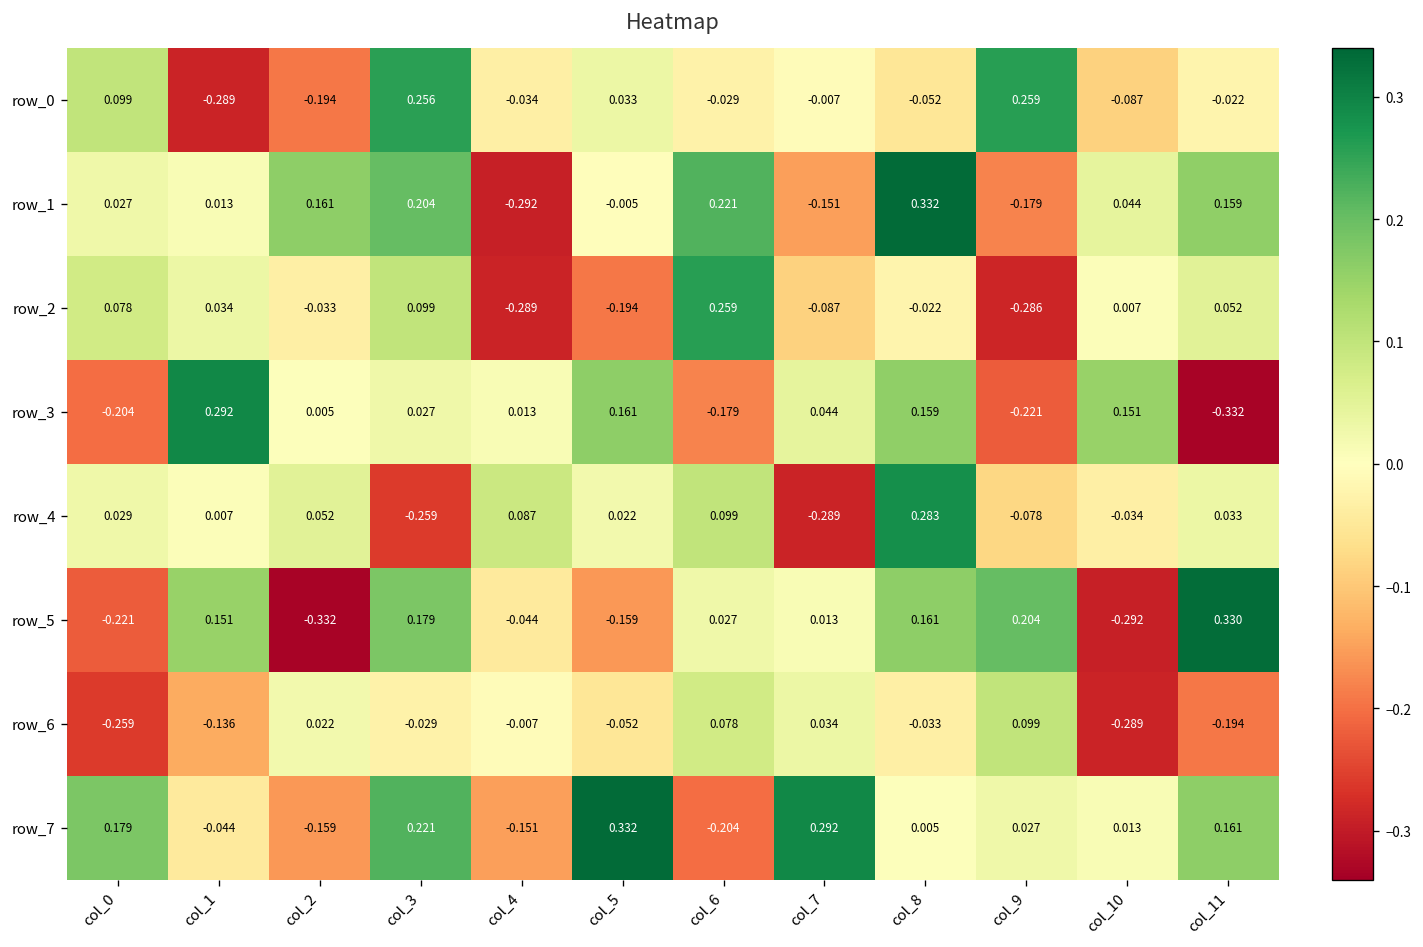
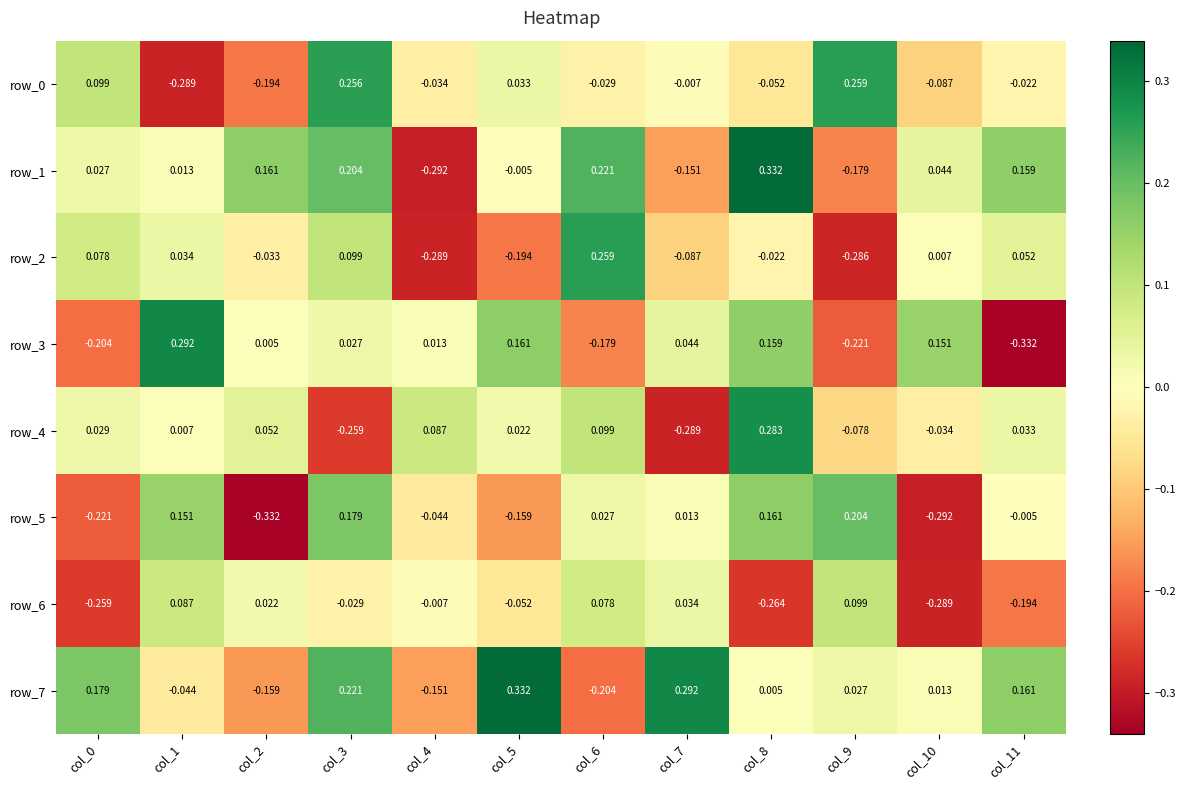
  {
    "row_0": {
      "col_0": 0.099,
      "col_1": -0.289,
      "col_2": -0.194,
      "col_3": 0.256,
      "col_4": -0.034,
      "col_5": 0.033,
      "col_6": -0.029,
      "col_7": -0.007,
      "col_8": -0.052,
      "col_9": 0.259,
      "col_10": -0.087,
      "col_11": -0.022
    },
    "row_1": {
      "col_0": 0.027,
      "col_1": 0.013,
      "col_2": 0.161,
      "col_3": 0.204,
      "col_4": -0.292,
      "col_5": -0.005,
      "col_6": 0.221,
      "col_7": -0.151,
      "col_8": 0.332,
      "col_9": -0.179,
      "col_10": 0.044,
      "col_11": 0.159
    },
    "row_2": {
      "col_0": 0.078,
      "col_1": 0.034,
      "col_2": -0.033,
      "col_3": 0.099,
      "col_4": -0.289,
      "col_5": -0.194,
      "col_6": 0.259,
      "col_7": -0.087,
      "col_8": -0.022,
      "col_9": -0.286,
      "col_10": 0.007,
      "col_11": 0.052
    },
    "row_3": {
      "col_0": -0.204,
      "col_1": 0.292,
      "col_2": 0.005,
      "col_3": 0.027,
      "col_4": 0.013,
      "col_5": 0.161,
      "col_6": -0.179,
      "col_7": 0.044,
      "col_8": 0.159,
      "col_9": -0.221,
      "col_10": 0.151,
      "col_11": -0.332
    },
    "row_4": {
      "col_0": 0.029,
      "col_1": 0.007,
      "col_2": 0.052,
      "col_3": -0.259,
      "col_4": 0.087,
      "col_5": 0.022,
      "col_6": 0.099,
      "col_7": -0.289,
      "col_8": 0.283,
      "col_9": -0.078,
      "col_10": -0.034,
      "col_11": 0.033
    },
    "row_5": {
      "col_0": -0.221,
      "col_1": 0.151,
      "col_2": -0.332,
      "col_3": 0.179,
      "col_4": -0.044,
      "col_5": -0.159,
      "col_6": 0.027,
      "col_7": 0.013,
      "col_8": 0.161,
      "col_9": 0.204,
      "col_10": -0.292,
-     "col_11": 0.330
+     "col_11": -0.005
    },
    "row_6": {
      "col_0": -0.259,
-     "col_1": -0.136,
+     "col_1": 0.087,
      "col_2": 0.022,
      "col_3": -0.029,
      "col_4": -0.007,
      "col_5": -0.052,
      "col_6": 0.078,
      "col_7": 0.034,
-     "col_8": -0.033,
+     "col_8": -0.264,
      "col_9": 0.099,
      "col_10": -0.289,
      "col_11": -0.194
    },
    "row_7": {
      "col_0": 0.179,
      "col_1": -0.044,
      "col_2": -0.159,
      "col_3": 0.221,
      "col_4": -0.151,
      "col_5": 0.332,
      "col_6": -0.204,
      "col_7": 0.292,
      "col_8": 0.005,
      "col_9": 0.027,
      "col_10": 0.013,
      "col_11": 0.161
    }
  }
